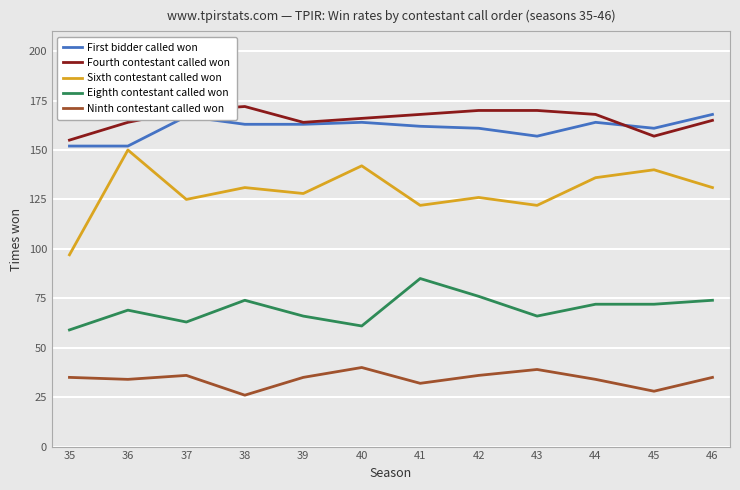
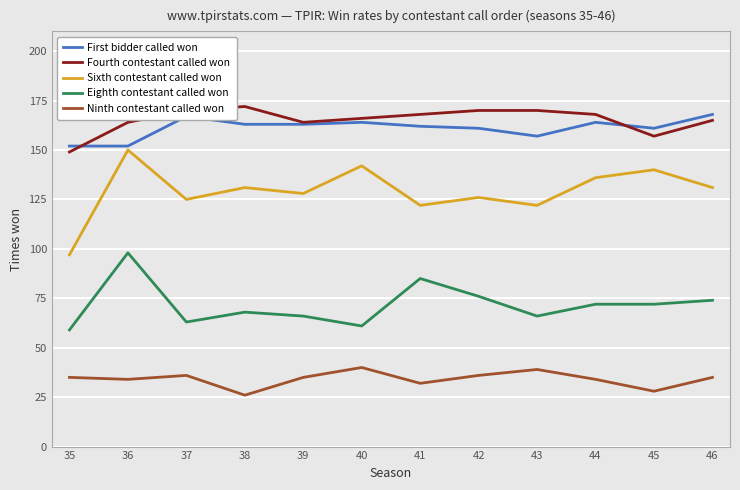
  {
    "First bidder called won": {
      "35": 152,
      "36": 152,
      "38": 163,
      "40": 164,
      "41": 162,
      "42": 161,
      "43": 157,
      "44": 164,
      "45": 161,
      "46": 168
    },
    "Fourth contestant called won": {
-     "35": 155,
+     "35": 149,
      "36": 164,
      "38": 172,
      "40": 166,
      "41": 168,
      "42": 170,
      "43": 170,
      "44": 168,
      "45": 157,
      "46": 165
    },
    "Sixth contestant called won": {
      "35": 97,
      "36": 150,
      "37": 125,
      "38": 131,
      "39": 128,
      "40": 142,
      "41": 122,
      "42": 126,
      "43": 122,
      "44": 136,
      "45": 140,
      "46": 131
    },
    "Eighth contestant called won": {
      "35": 59,
-     "36": 69,
+     "36": 98,
      "37": 63,
-     "38": 74,
+     "38": 68,
      "39": 66,
      "40": 61,
      "41": 85,
      "42": 76,
      "43": 66,
      "44": 72,
      "45": 72,
      "46": 74
    },
    "Ninth contestant called won": {
      "35": 35,
      "36": 34,
      "37": 36,
      "38": 26,
      "39": 35,
      "40": 40,
      "41": 32,
      "42": 36,
      "43": 39,
      "44": 34,
      "45": 28,
      "46": 35
    }
  }
